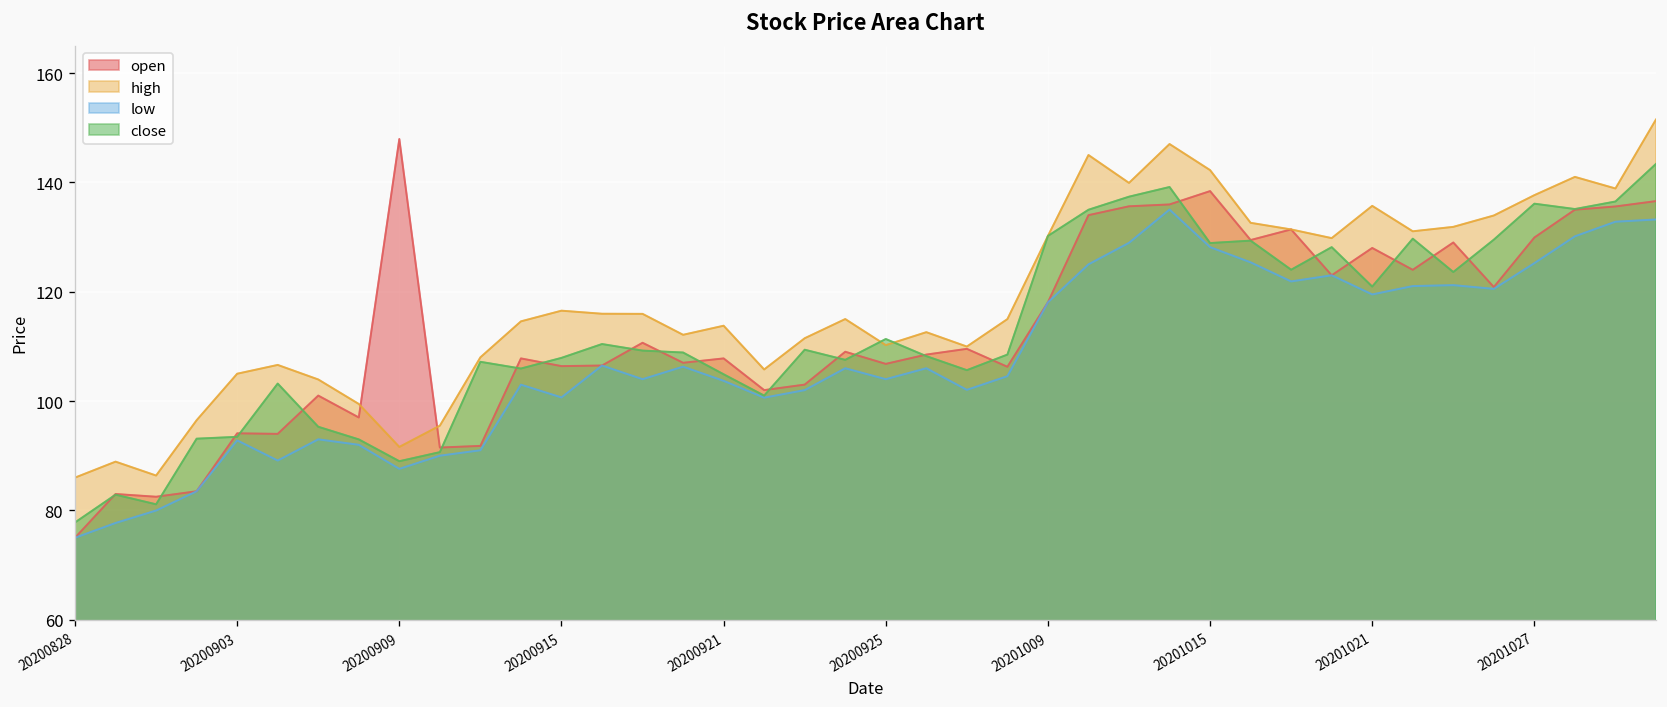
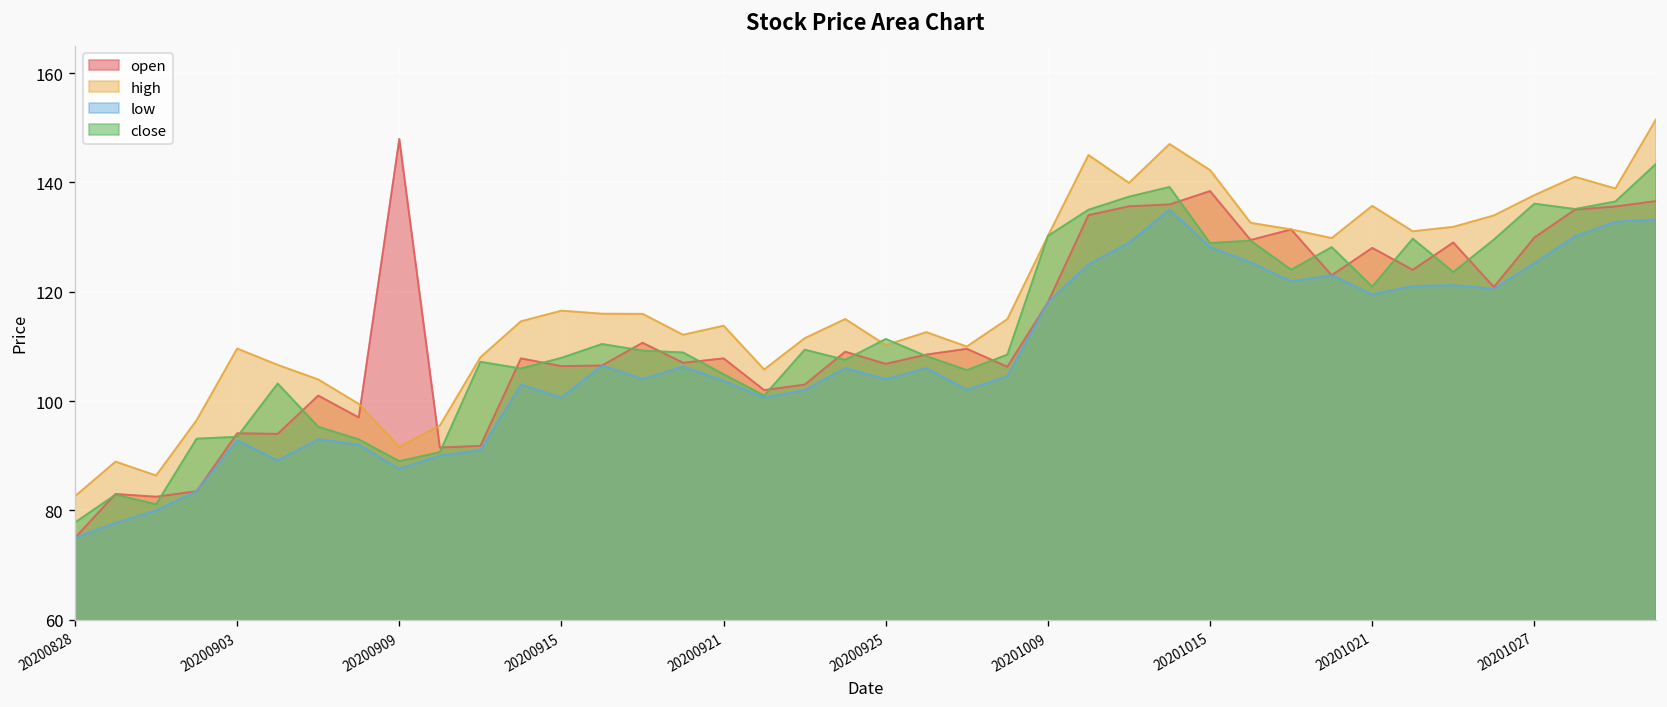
  {
    "open": {
      "20200903": 94,
      "20200909": 148,
      "20200915": 106,
      "20200921": 108,
      "20200925": 107,
      "20201015": 138,
      "20201021": 128,
      "20201027": 130
    },
    "high": {
-     "20200828": 86,
-     "20200903": 105,
+     "20200828": 83,
+     "20200903": 110,
      "20200909": 92,
      "20200915": 117,
      "20200921": 114,
      "20200925": 110,
      "20201015": 142,
      "20201021": 136,
      "20201027": 138
    },
    "low": {
      "20200903": 93,
      "20200909": 88,
      "20200915": 101,
      "20200921": 104,
      "20200925": 104,
      "20201015": 128,
      "20201021": 120,
      "20201027": 125
    },
    "close": {
      "20200828": 78,
      "20200903": 93,
      "20200909": 89,
      "20200915": 108,
      "20200921": 105,
      "20200925": 111,
      "20201015": 129,
      "20201021": 121,
      "20201027": 136
    }
  }
